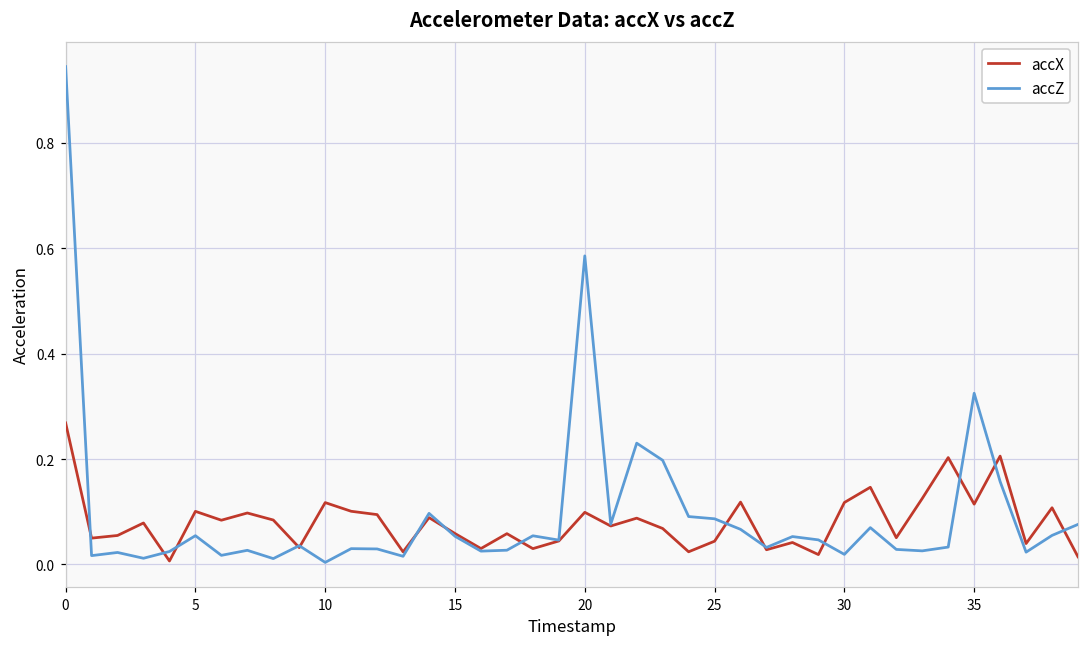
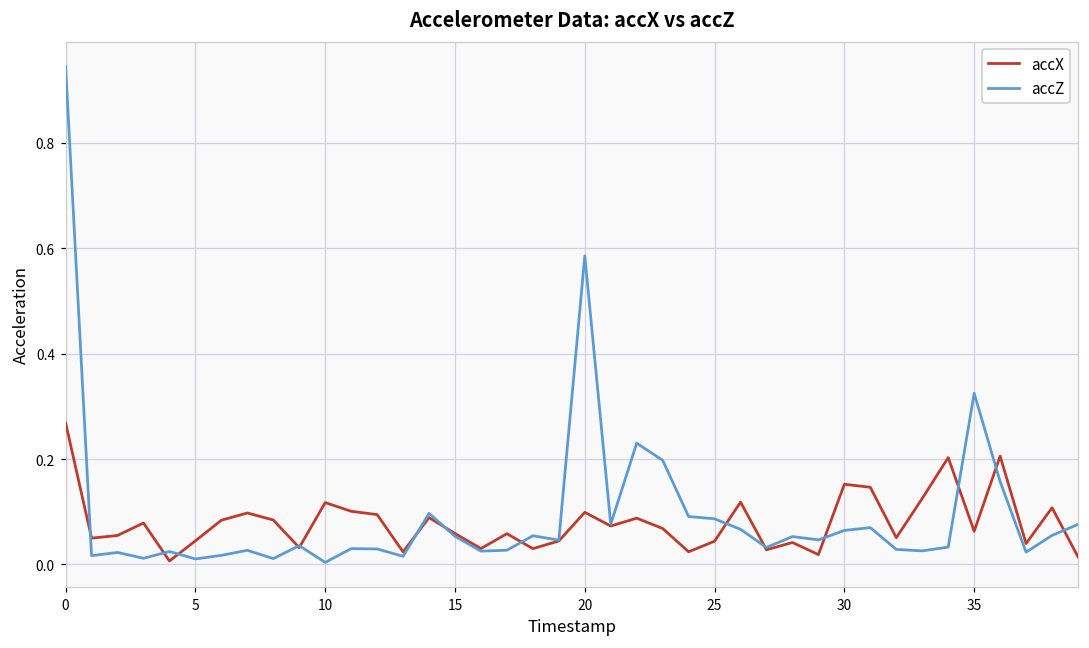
  {
    "accX": {
      "0": 0.27,
-     "5": 0.10,
+     "5": 0.04,
      "10": 0.12,
      "20": 0.10,
      "25": 0.04,
-     "30": 0.12,
-     "35": 0.11
+     "30": 0.15,
+     "35": 0.06
    },
    "accZ": {
      "0": 0.94,
-     "5": 0.05,
+     "5": 0.01,
      "10": 0.00,
      "20": 0.59,
      "25": 0.09,
-     "30": 0.02,
+     "30": 0.06,
      "35": 0.32
    }
  }
